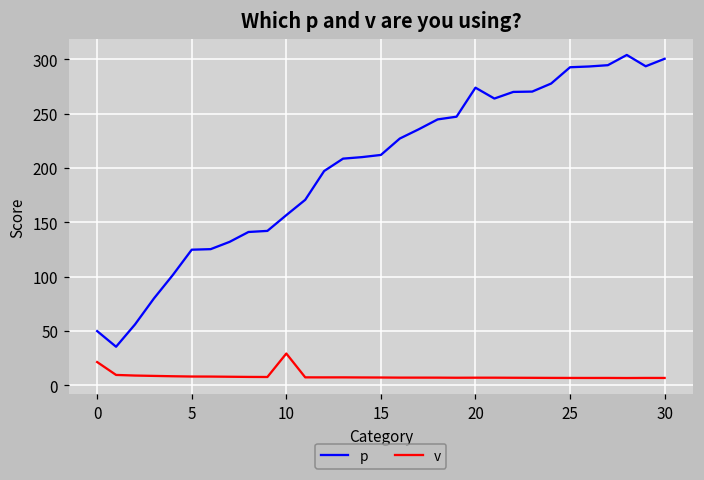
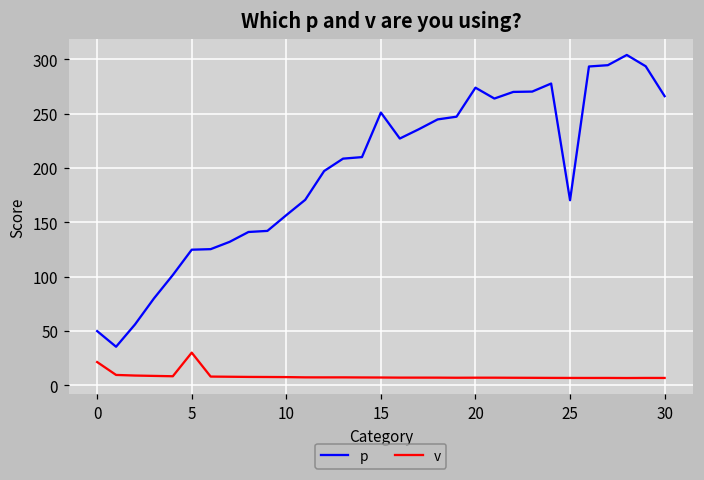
  {
    "p": {
      "0": 50,
      "5": 120,
      "10": 160,
-     "15": 210,
+     "15": 250,
      "20": 270,
-     "25": 290,
-     "30": 300
+     "25": 170,
+     "30": 270
    },
    "v": {
      "0": 20,
-     "5": 10,
-     "10": 30,
+     "5": 30,
+     "10": 10,
      "15": 10,
      "20": 10,
      "25": 10,
      "30": 10
    }
  }
